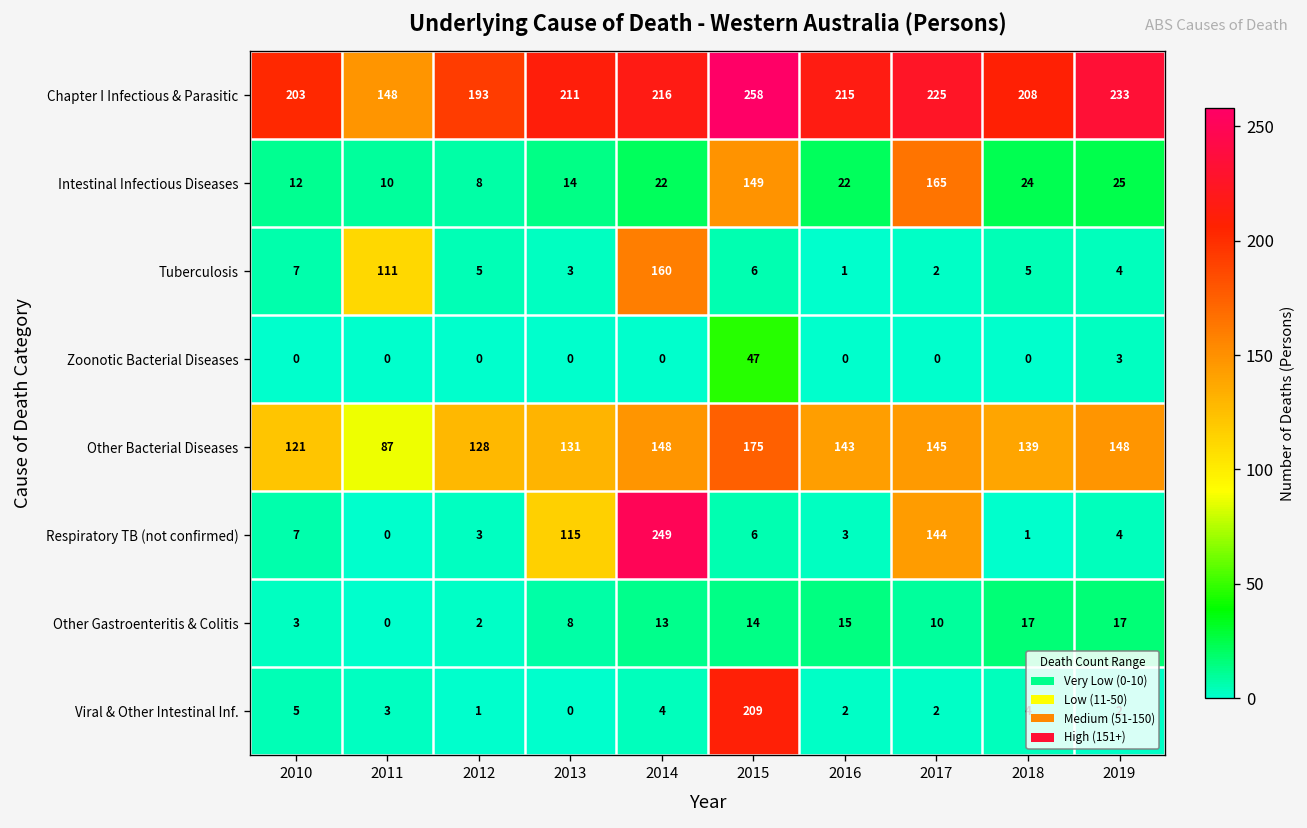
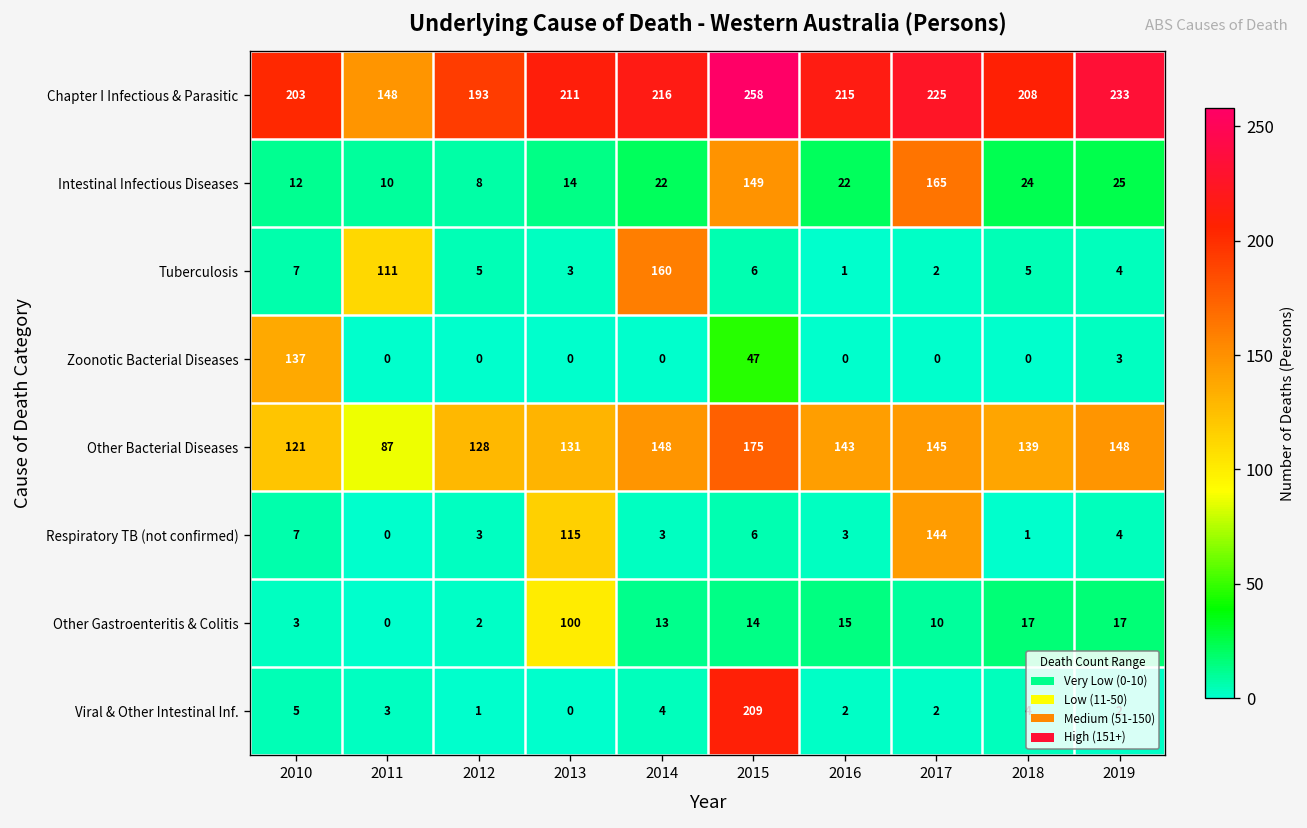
  {
    "Chapter I Infectious & Parasitic": {
      "2010": 203,
      "2011": 148,
      "2012": 193,
      "2013": 211,
      "2014": 216,
      "2015": 258,
      "2016": 215,
      "2017": 225,
      "2018": 208,
      "2019": 233
    },
    "Intestinal Infectious Diseases": {
      "2010": 12,
      "2011": 10,
      "2012": 8,
      "2013": 14,
      "2014": 22,
      "2015": 149,
      "2016": 22,
      "2017": 165,
      "2018": 24,
      "2019": 25
    },
    "Tuberculosis": {
      "2010": 7,
      "2011": 111,
      "2012": 5,
      "2013": 3,
      "2014": 160,
      "2015": 6,
      "2016": 1,
      "2017": 2,
      "2018": 5,
      "2019": 4
    },
    "Zoonotic Bacterial Diseases": {
-     "2010": 0,
+     "2010": 137,
      "2011": 0,
      "2012": 0,
      "2013": 0,
      "2014": 0,
      "2015": 47,
      "2016": 0,
      "2017": 0,
      "2018": 0,
      "2019": 3
    },
    "Other Bacterial Diseases": {
      "2010": 121,
      "2011": 87,
      "2012": 128,
      "2013": 131,
      "2014": 148,
      "2015": 175,
      "2016": 143,
      "2017": 145,
      "2018": 139,
      "2019": 148
    },
    "Respiratory TB (not confirmed)": {
      "2010": 7,
      "2011": 0,
      "2012": 3,
      "2013": 115,
-     "2014": 249,
+     "2014": 3,
      "2015": 6,
      "2016": 3,
      "2017": 144,
      "2018": 1,
      "2019": 4
    },
    "Other Gastroenteritis & Colitis": {
      "2010": 3,
      "2011": 0,
      "2012": 2,
-     "2013": 8,
+     "2013": 100,
      "2014": 13,
      "2015": 14,
      "2016": 15,
      "2017": 10,
      "2018": 17,
      "2019": 17
    },
    "Viral & Other Intestinal Inf.": {
      "2010": 5,
      "2011": 3,
      "2012": 1,
      "2013": 0,
      "2014": 4,
      "2015": 209,
      "2016": 2,
      "2017": 2
    }
  }
